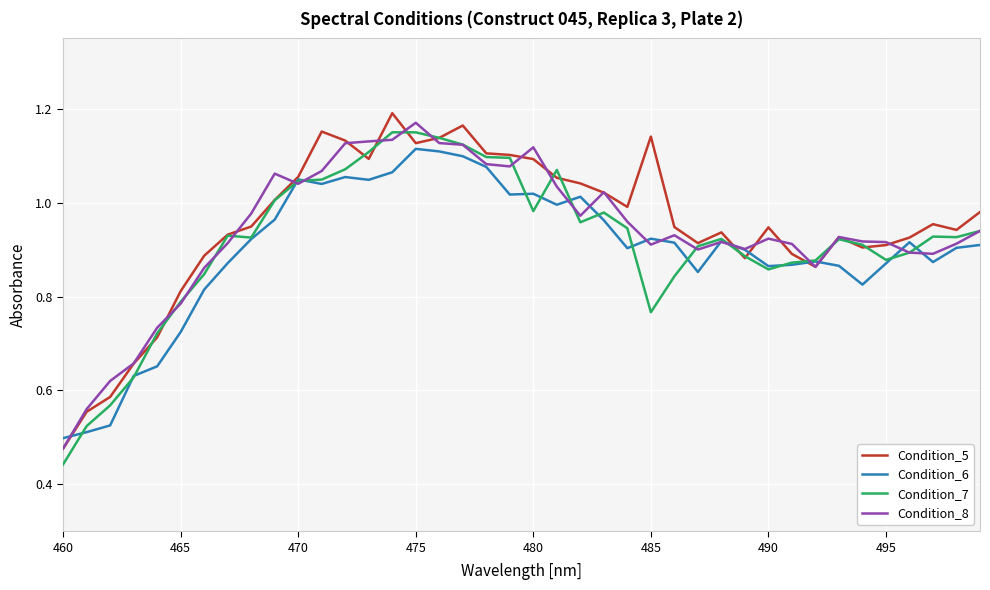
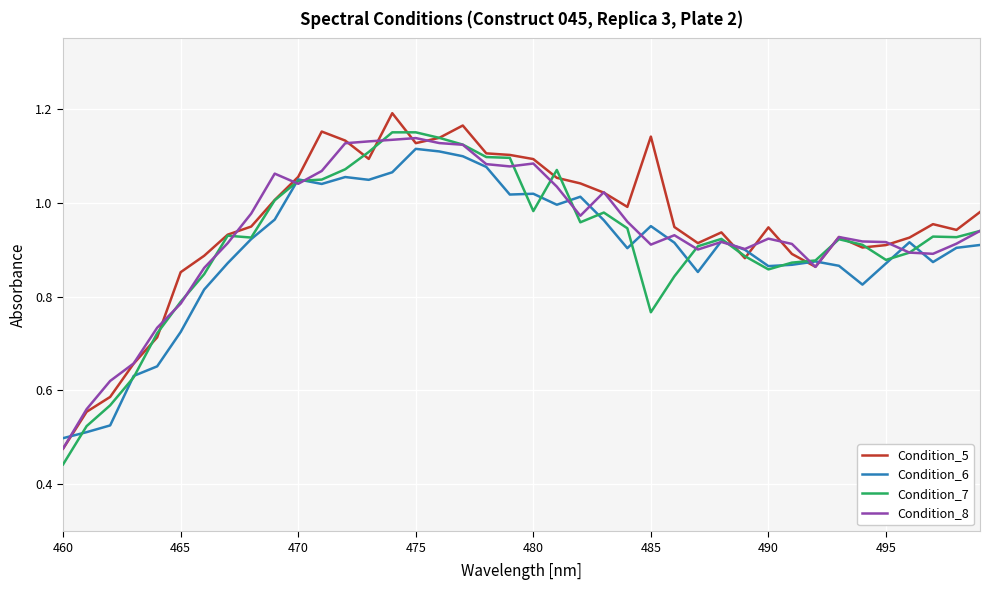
  {
    "Condition_5": {
-     "465": 0.81,
+     "465": 0.85,
      "475": 1.13,
      "480": 1.09,
      "485": 1.14,
      "490": 0.95,
      "495": 0.91
    },
    "Condition_6": {
      "460": 0.50,
      "465": 0.72,
      "475": 1.11,
      "480": 1.02,
-     "485": 0.92,
+     "485": 0.95,
      "490": 0.86,
      "495": 0.87
    },
    "Condition_7": {
      "460": 0.44,
      "475": 1.15,
      "480": 0.98,
      "485": 0.77,
      "490": 0.86,
      "495": 0.88
    },
    "Condition_8": {
      "470": 1.04,
-     "475": 1.17,
-     "480": 1.12,
+     "475": 1.14,
+     "480": 1.08,
      "485": 0.91,
      "490": 0.92,
      "495": 0.92
    }
  }
